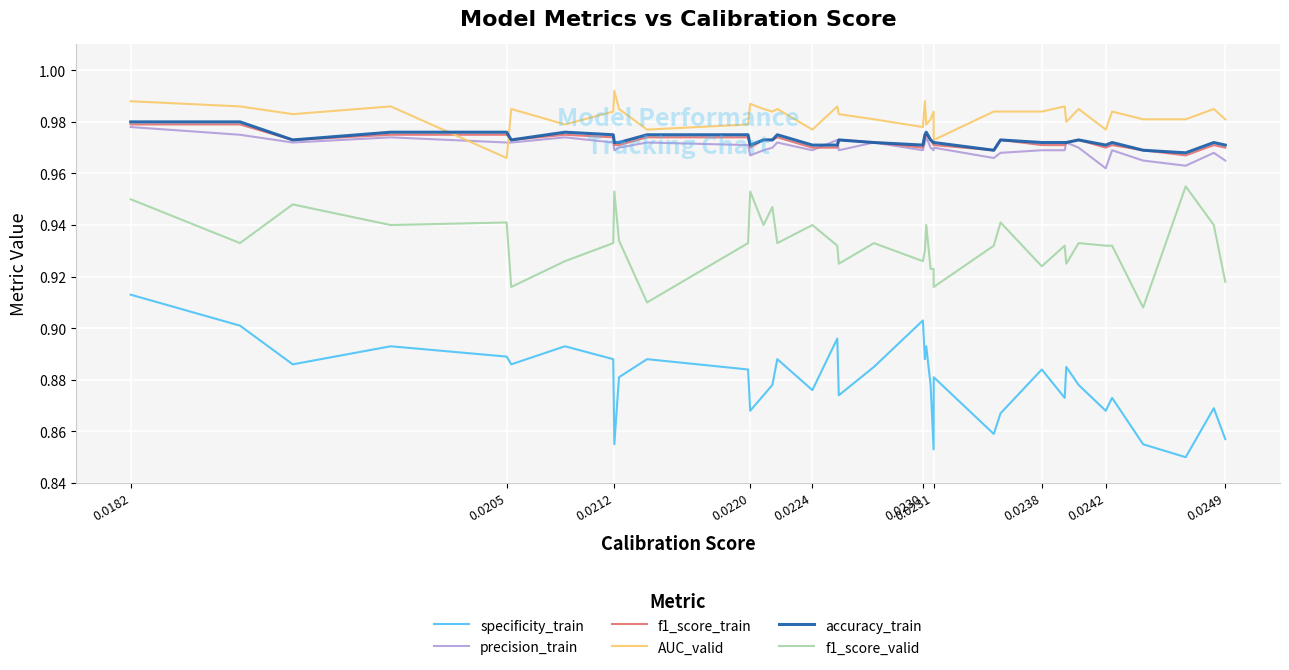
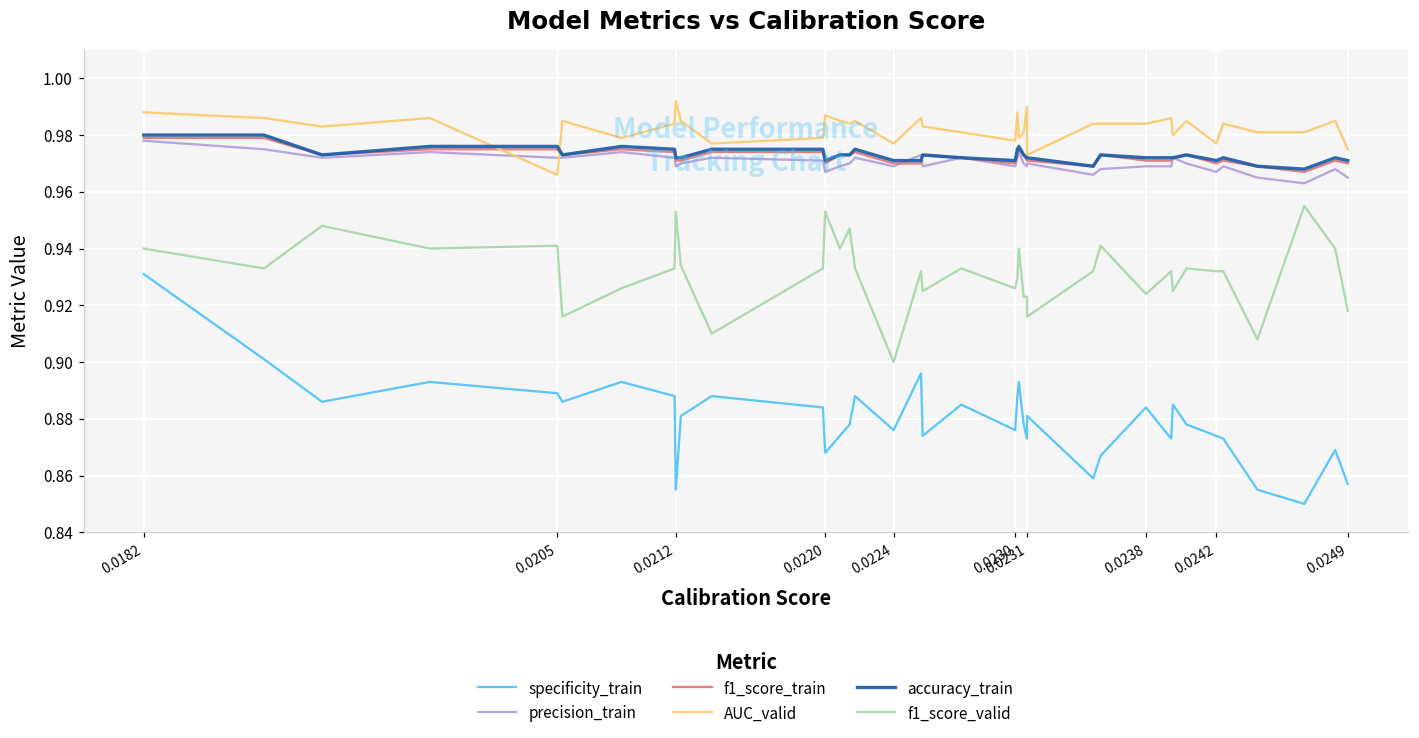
  {
    "specificity_train": {
-     "0.0182": 0.913,
+     "0.0182": 0.931,
      "0.0205": 0.889,
      "0.0212": 0.855,
      "0.0220": 0.868,
      "0.0224": 0.876,
-     "0.0230": 0.903,
-     "0.0231": 0.853,
+     "0.0230": 0.876,
+     "0.0231": 0.873,
      "0.0238": 0.884,
-     "0.0242": 0.868,
+     "0.0242": 0.874,
      "0.0249": 0.857
    },
    "precision_train": {
      "0.0182": 0.978,
      "0.0205": 0.972,
      "0.0212": 0.969,
      "0.0220": 0.967,
      "0.0224": 0.969,
      "0.0230": 0.969,
      "0.0231": 0.969,
      "0.0238": 0.969,
-     "0.0242": 0.962,
+     "0.0242": 0.967,
      "0.0249": 0.965
    },
    "f1_score_train": {
      "0.0182": 0.979,
      "0.0205": 0.975,
      "0.0220": 0.970,
      "0.0224": 0.970,
      "0.0230": 0.970,
      "0.0242": 0.970,
      "0.0249": 0.970
    },
    "AUC_valid": {
      "0.0182": 0.988,
      "0.0205": 0.966,
      "0.0212": 0.992,
      "0.0220": 0.987,
      "0.0224": 0.977,
      "0.0230": 0.978,
-     "0.0231": 0.984,
+     "0.0231": 0.990,
      "0.0238": 0.984,
      "0.0242": 0.977,
-     "0.0249": 0.981
+     "0.0249": 0.975
    },
    "accuracy_train": {
      "0.0182": 0.980,
      "0.0205": 0.976,
      "0.0224": 0.971,
      "0.0230": 0.971,
      "0.0242": 0.971,
      "0.0249": 0.971
    },
    "f1_score_valid": {
-     "0.0182": 0.95,
+     "0.0182": 0.94,
      "0.0205": 0.941,
      "0.0212": 0.953,
      "0.0220": 0.953,
-     "0.0224": 0.94,
+     "0.0224": 0.90,
      "0.0230": 0.926,
      "0.0231": 0.923,
      "0.0238": 0.924,
      "0.0242": 0.932,
      "0.0249": 0.918
    }
  }
